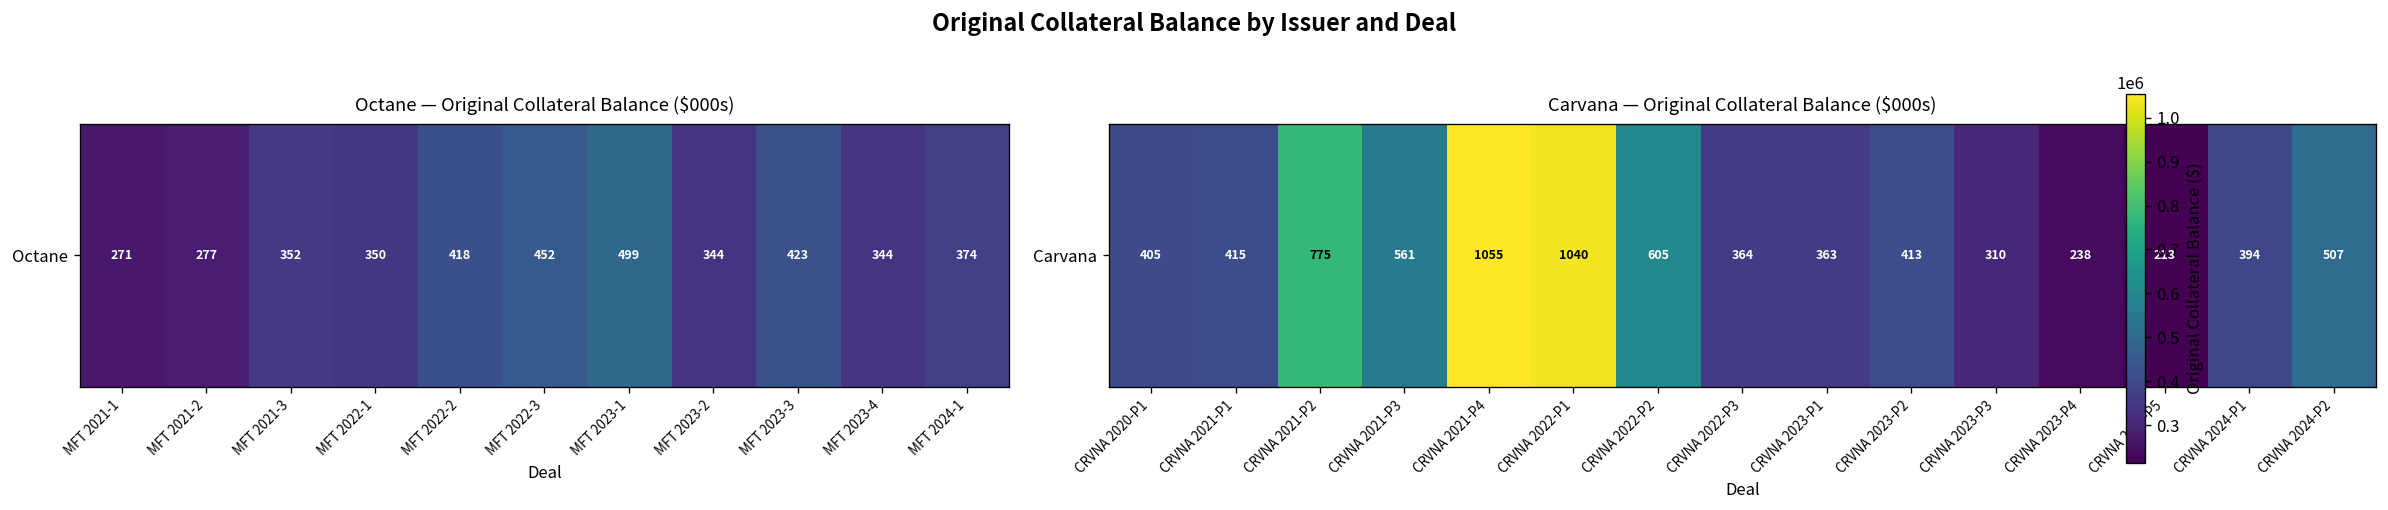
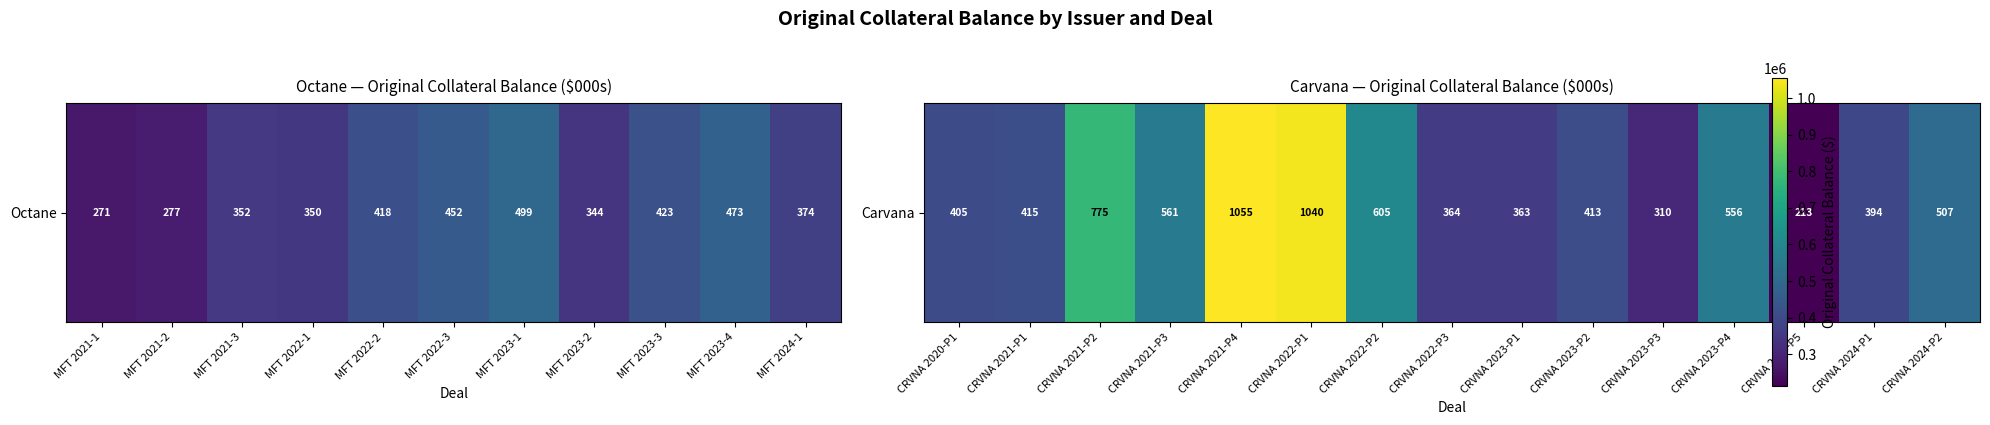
  {
    "Octane — Original Collateral Balance ($000s)": {
      "Octane": {
        "MFT 2021-1": 271,
        "MFT 2021-2": 277,
        "MFT 2021-3": 352,
        "MFT 2022-1": 350,
        "MFT 2022-2": 418,
        "MFT 2022-3": 452,
        "MFT 2023-1": 499,
        "MFT 2023-2": 344,
        "MFT 2023-3": 423,
-       "MFT 2023-4": 344,
+       "MFT 2023-4": 473,
        "MFT 2024-1": 374
      }
    },
    "Carvana — Original Collateral Balance ($000s)": {
      "Carvana": {
        "CRVNA 2020-P1": 405,
        "CRVNA 2021-P1": 415,
        "CRVNA 2021-P2": 775,
        "CRVNA 2021-P3": 561,
        "CRVNA 2021-P4": 1055,
        "CRVNA 2022-P1": 1040,
        "CRVNA 2022-P2": 605,
        "CRVNA 2022-P3": 364,
        "CRVNA 2023-P1": 363,
        "CRVNA 2023-P2": 413,
        "CRVNA 2023-P3": 310,
-       "CRVNA 2023-P4": 238,
+       "CRVNA 2023-P4": 556,
        "CRVNA 2023-P5": 213,
        "CRVNA 2024-P1": 394,
        "CRVNA 2024-P2": 507
      }
    }
  }
